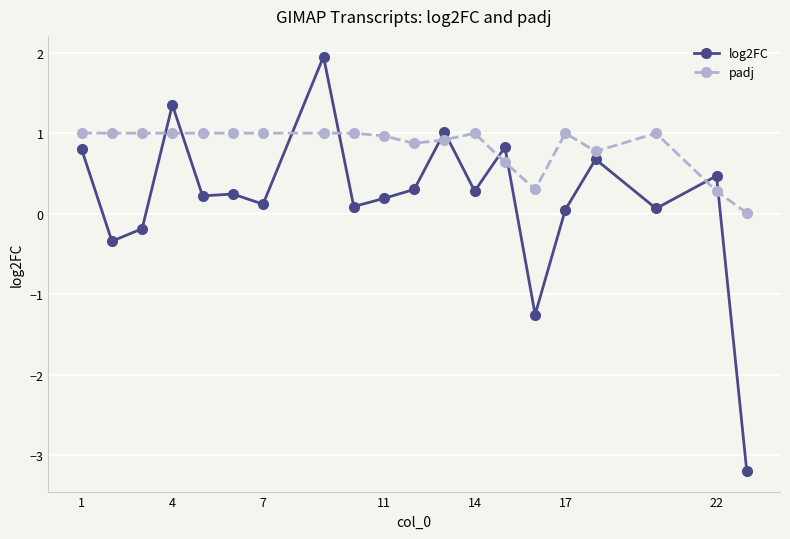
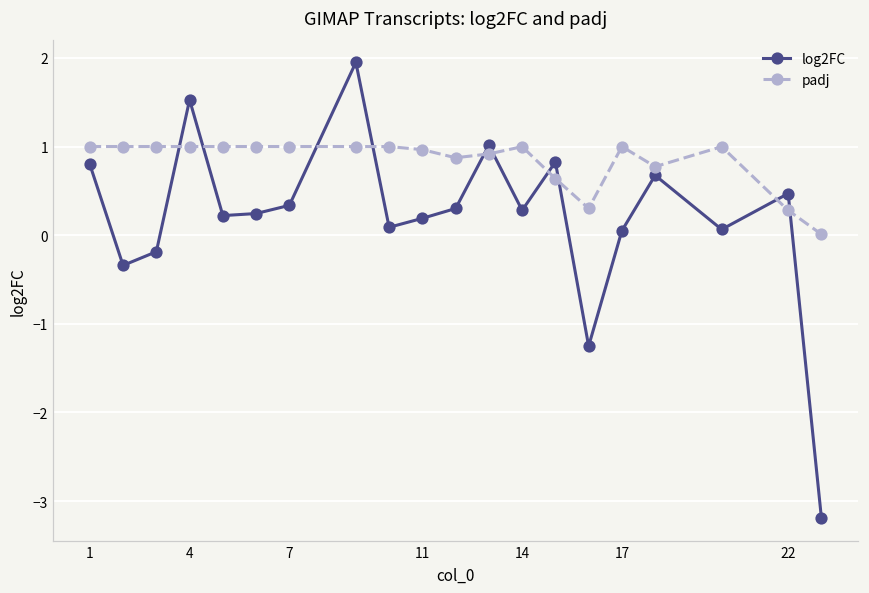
  {
    "log2FC": {
      "1": 0.8,
-     "4": 1.4,
-     "7": 0.1,
+     "4": 1.5,
+     "7": 0.3,
      "11": 0.2,
      "14": 0.3,
      "17": 0.1,
      "22": 0.5
    },
    "padj": {
      "1": 1.0,
      "4": 1.0,
      "7": 1.0,
      "11": 1.0,
      "14": 1.0,
      "17": 1.0,
      "22": 0.3
    }
  }
